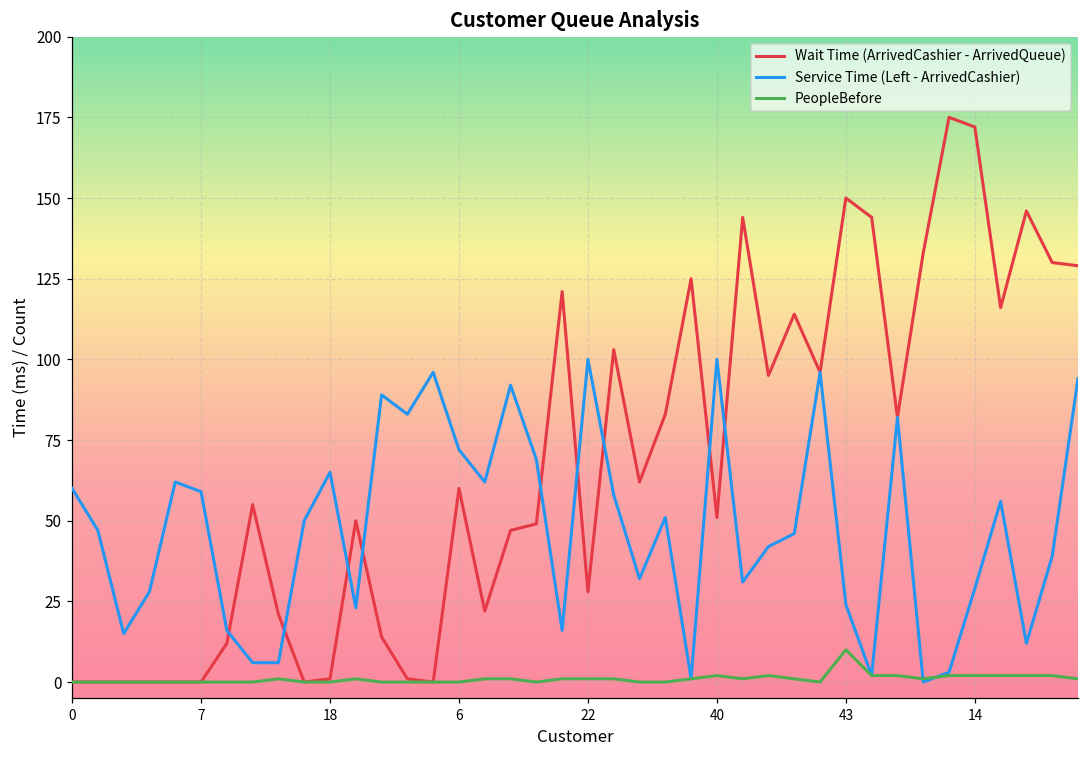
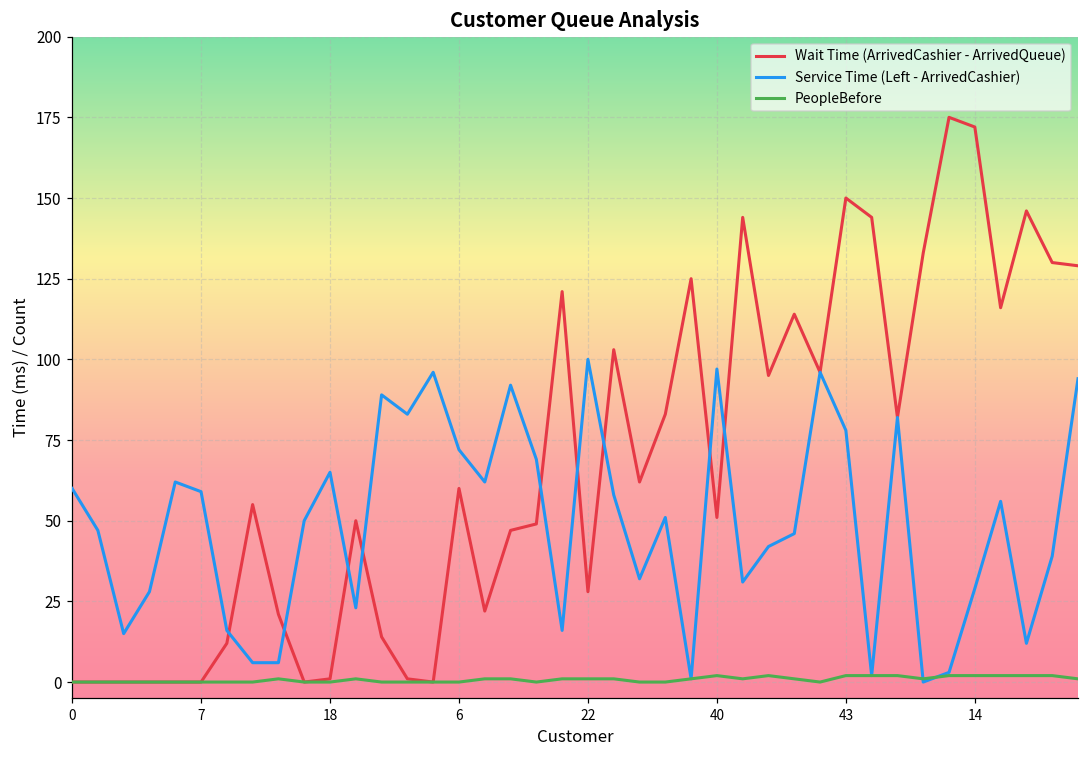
  {
    "Wait Time (ArrivedCashier - ArrivedQueue)": {
      "40": 51,
      "43": 150
    },
    "Service Time (Left - ArrivedCashier)": {
      "0": 60,
-     "40": 100,
-     "43": 24
+     "40": 97,
+     "43": 78
    },
    "PeopleBefore": {
      "40": 2,
-     "43": 10
+     "43": 2
    }
  }
